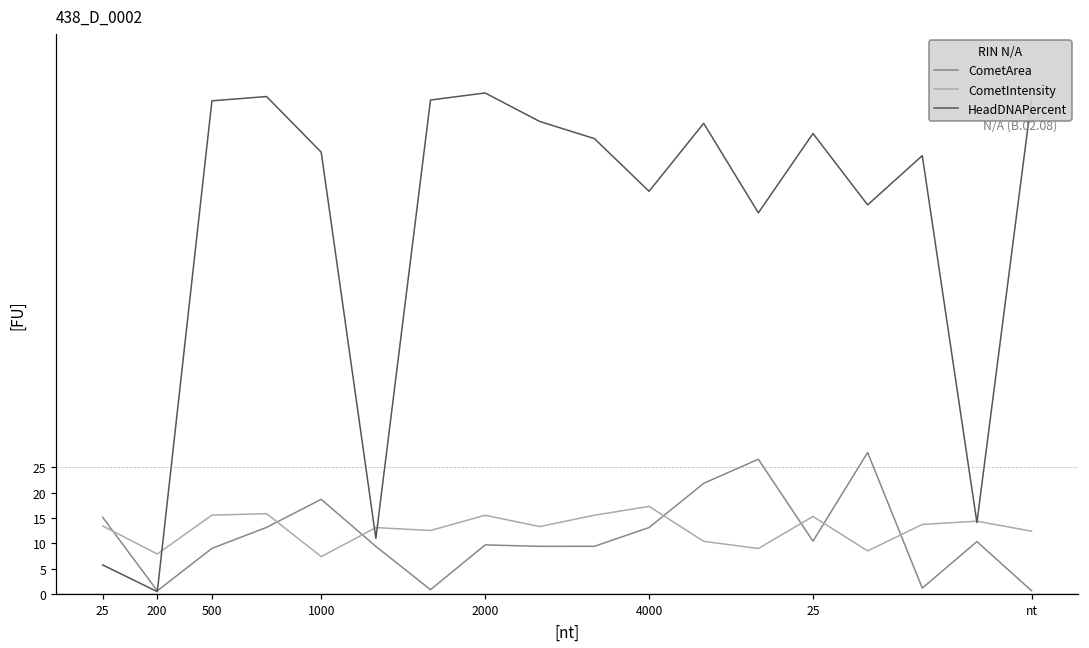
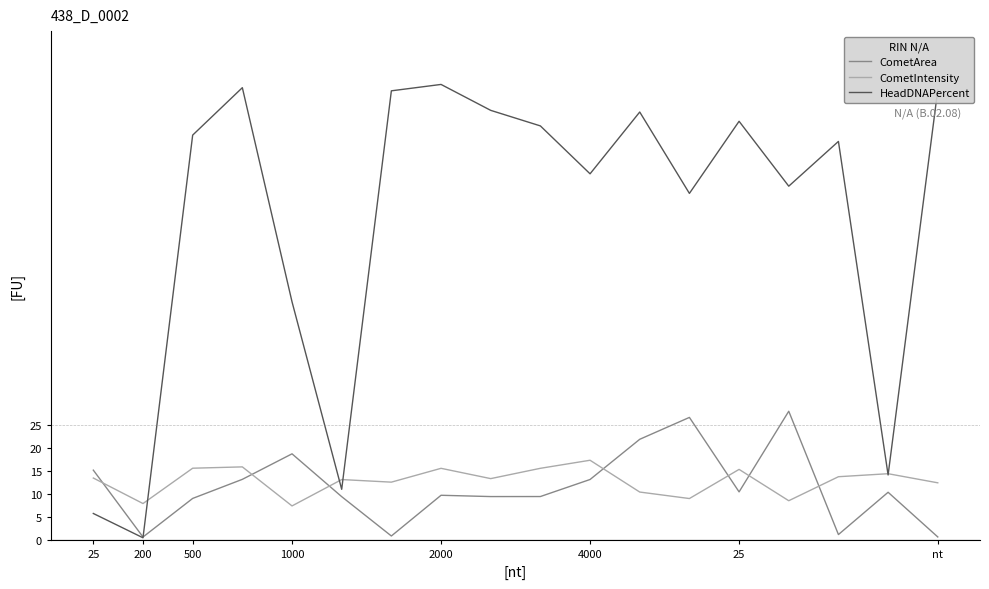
  {
    "HeadDNAPercent": {
-     "500": 97,
-     "1000": 87,
+     "500": 88,
+     "1000": 52,
      "2000": 98,
      "4000": 79
    }
  }
